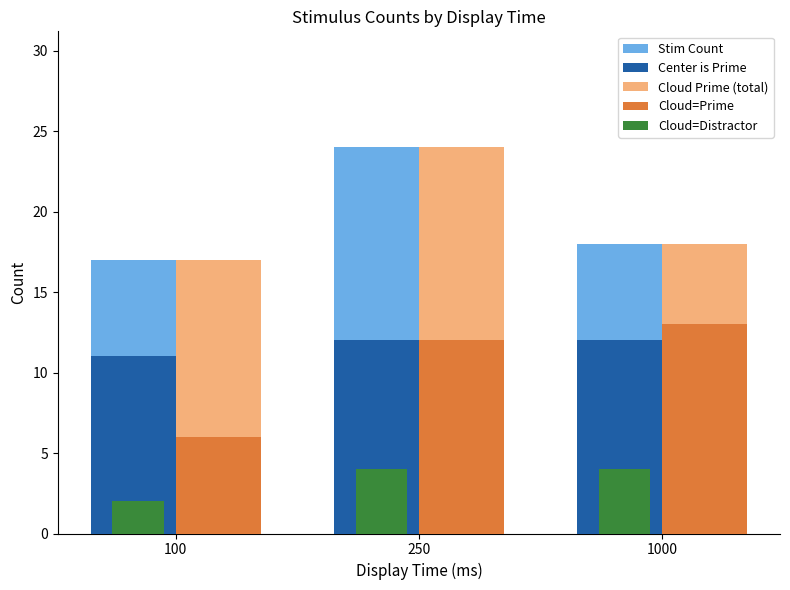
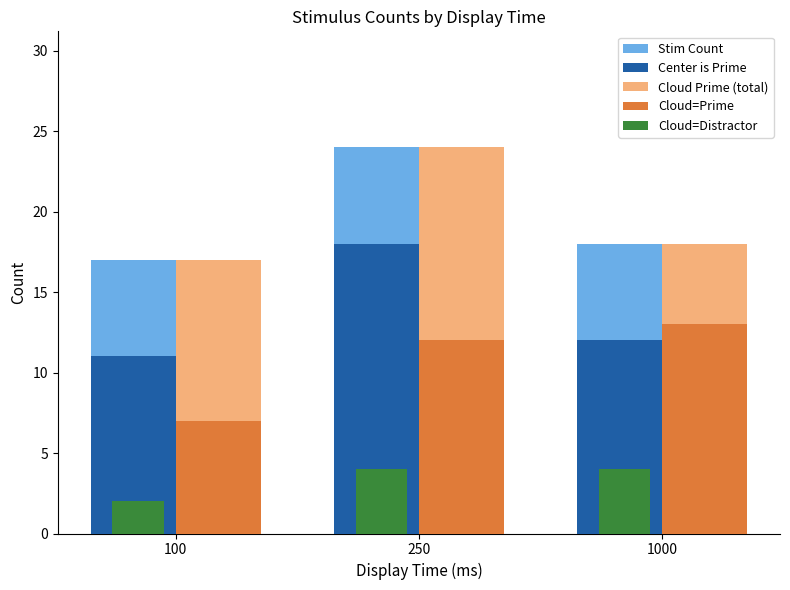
  {
    "Stim Count": {
      "100": 17,
      "250": 24,
      "1000": 18
    },
    "Center is Prime": {
-     "250": 12
+     "250": 18
    },
    "Cloud Prime (total)": {
      "100": 17,
      "250": 24,
      "1000": 18
    },
    "Cloud=Prime": {
-     "100": 6
+     "100": 7
    }
  }
